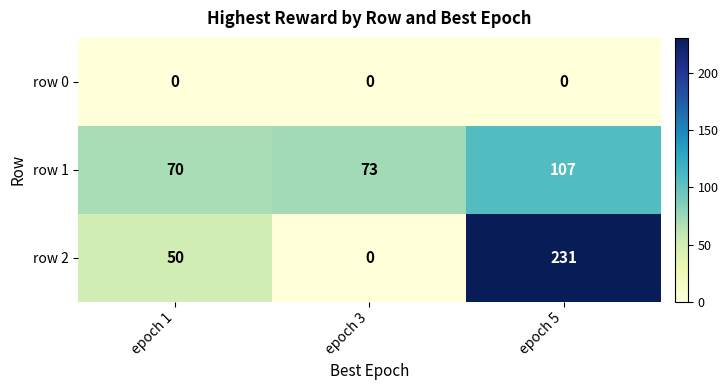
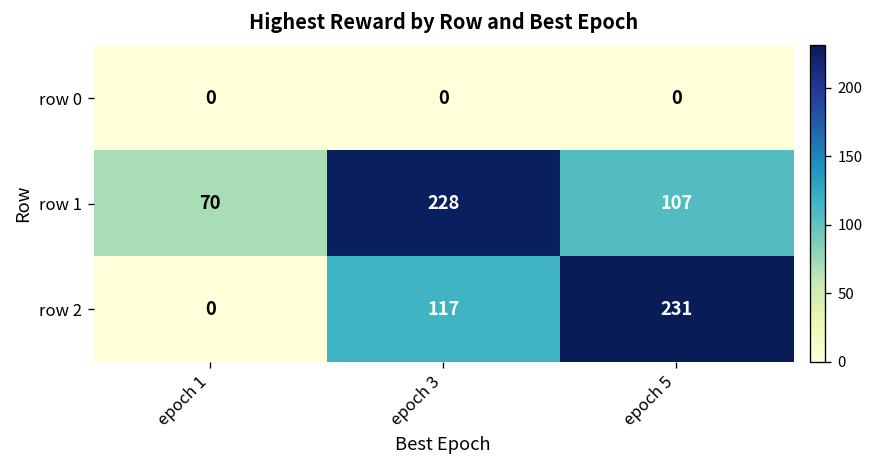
  {
    "row 0": {
      "epoch 1": 0,
      "epoch 3": 0,
      "epoch 5": 0
    },
    "row 1": {
      "epoch 1": 70,
-     "epoch 3": 73,
+     "epoch 3": 228,
      "epoch 5": 107
    },
    "row 2": {
-     "epoch 1": 50,
-     "epoch 3": 0,
+     "epoch 1": 0,
+     "epoch 3": 117,
      "epoch 5": 231
    }
  }
